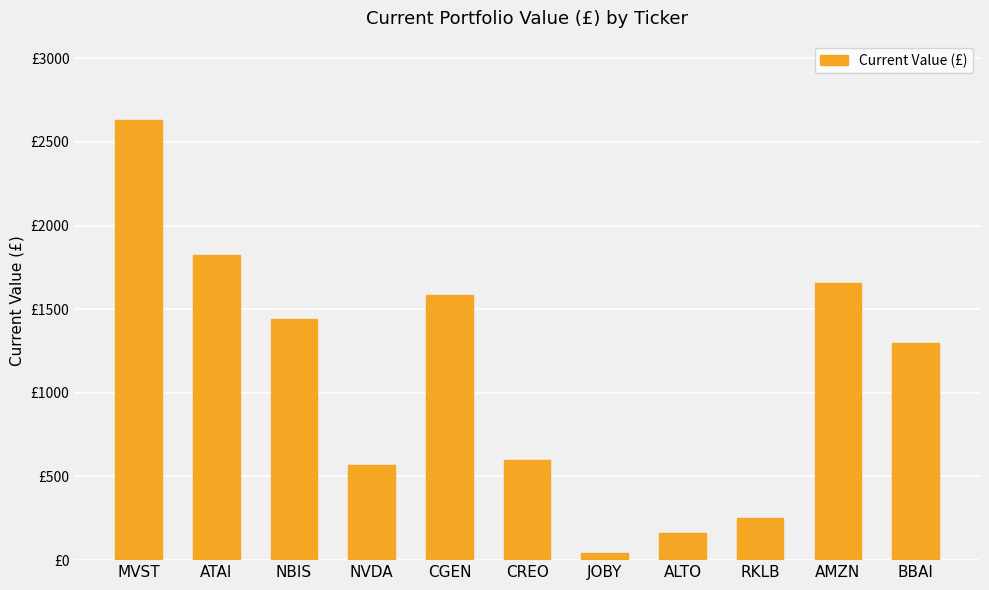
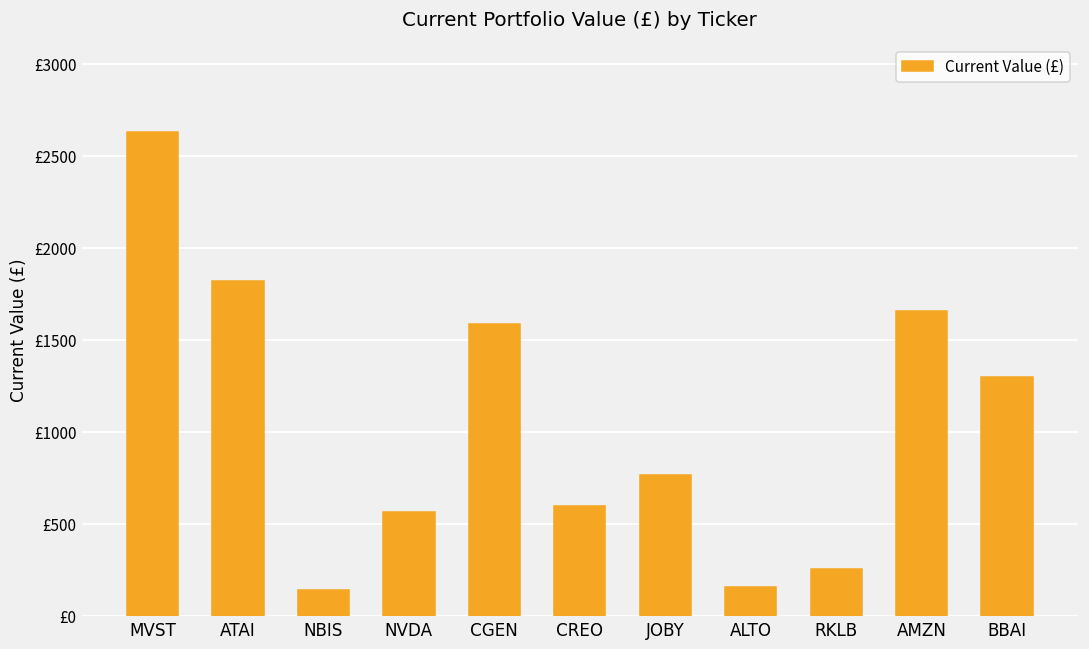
  {
    "MVST": "£2630",
    "ATAI": "£1820",
-   "NBIS": "£1440",
+   "NBIS": "£140",
    "NVDA": "£570",
    "CGEN": "£1590",
    "CREO": "£600",
-   "JOBY": "£40",
+   "JOBY": "£770",
    "ALTO": "£160",
    "RKLB": "£250",
    "AMZN": "£1660",
    "BBAI": "£1300"
  }
